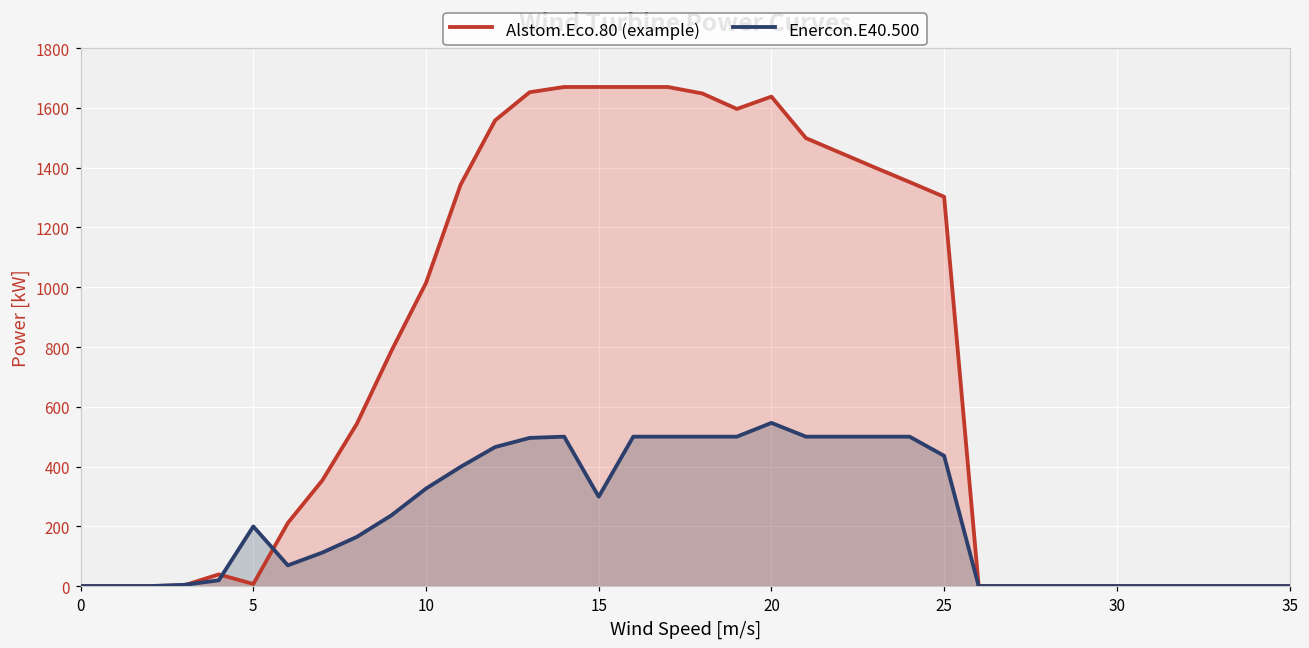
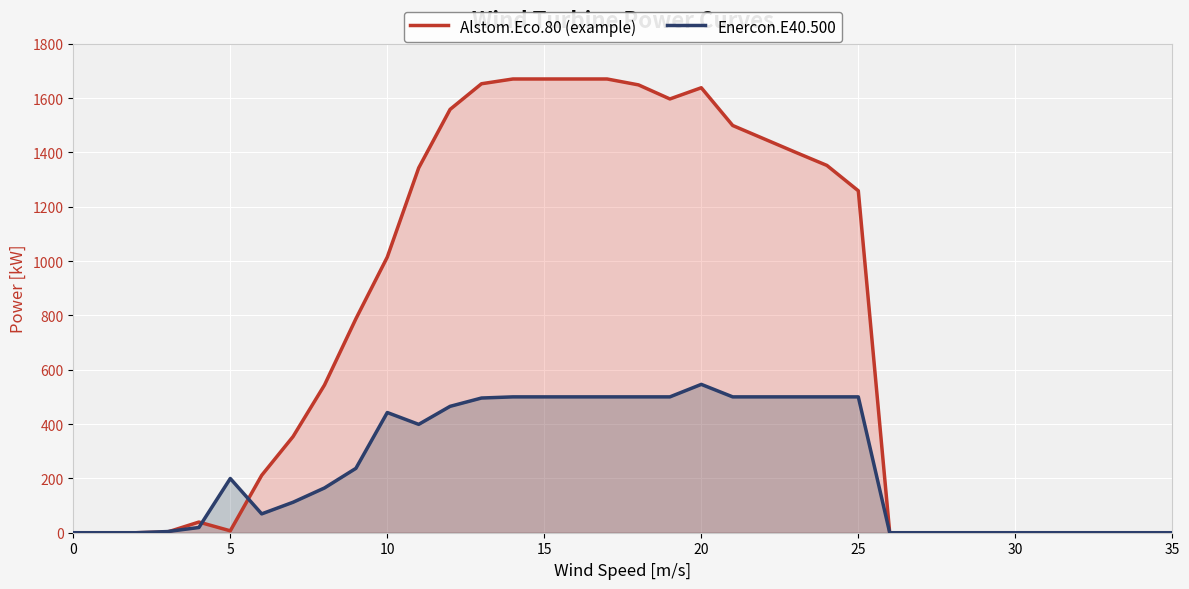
  {
    "Alstom.Eco.80 (example)": {
      "5": 10,
      "10": 1010,
      "15": 1670,
      "20": 1640,
-     "25": 1300
+     "25": 1260
    },
    "Enercon.E40.500": {
      "5": 200,
-     "10": 330,
-     "15": 300,
+     "10": 440,
+     "15": 500,
      "20": 550,
-     "25": 440
+     "25": 500
    }
  }
